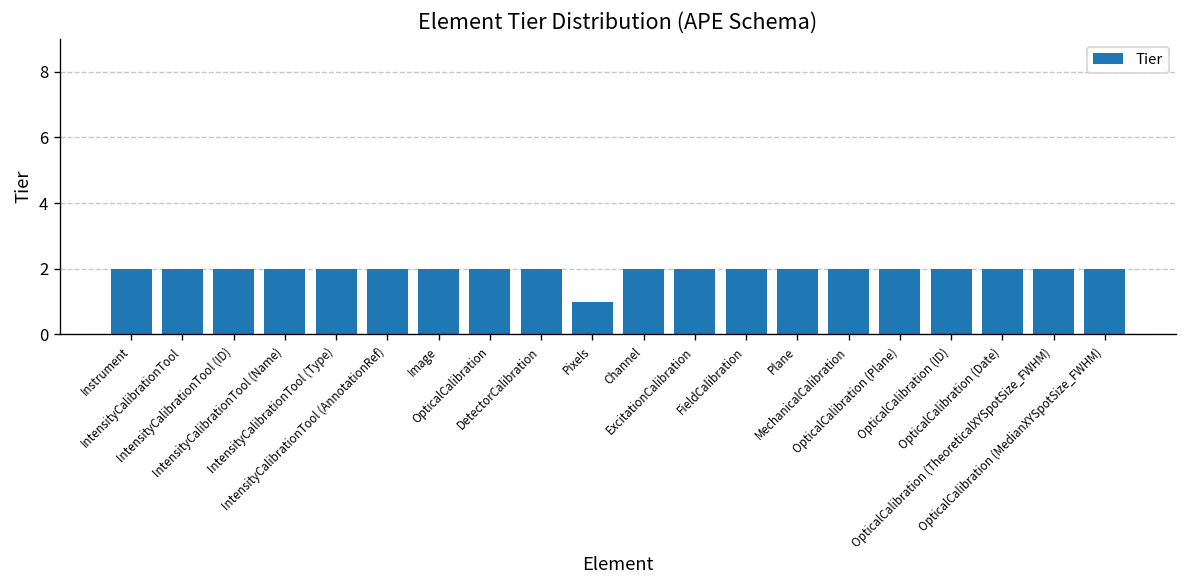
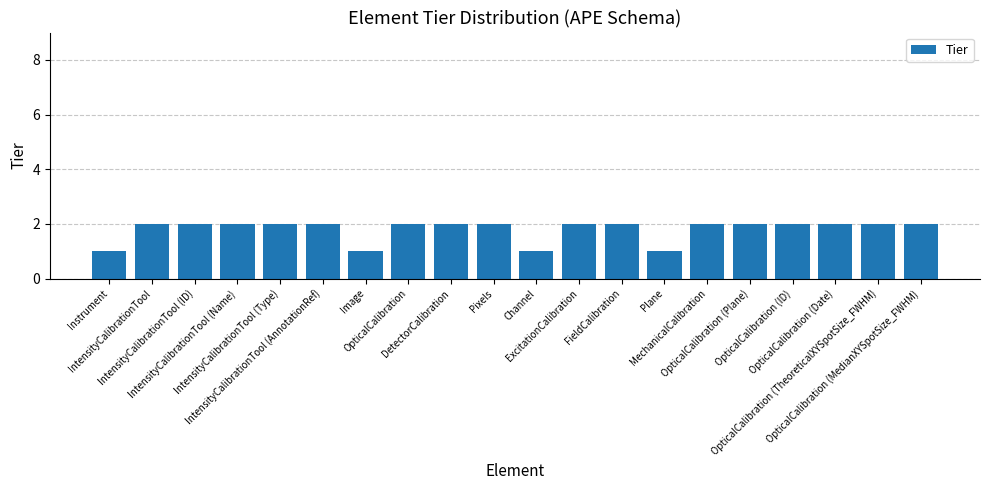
  {
-   "Instrument": 2,
+   "Instrument": 1,
    "IntensityCalibrationTool": 2,
    "IntensityCalibrationTool (ID)": 2,
    "IntensityCalibrationTool (Name)": 2,
    "IntensityCalibrationTool (Type)": 2,
    "IntensityCalibrationTool (AnnotationRef)": 2,
-   "Image": 2,
+   "Image": 1,
    "OpticalCalibration": 2,
    "DetectorCalibration": 2,
-   "Pixels": 1,
-   "Channel": 2,
+   "Pixels": 2,
+   "Channel": 1,
    "ExcitationCalibration": 2,
    "FieldCalibration": 2,
-   "Plane": 2,
+   "Plane": 1,
    "MechanicalCalibration": 2,
    "OpticalCalibration (Plane)": 2,
    "OpticalCalibration (ID)": 2,
    "OpticalCalibration (Date)": 2,
    "OpticalCalibration (TheoreticalXYSpotSize_FWHM)": 2,
    "OpticalCalibration (MedianXYSpotSize_FWHM)": 2
  }
